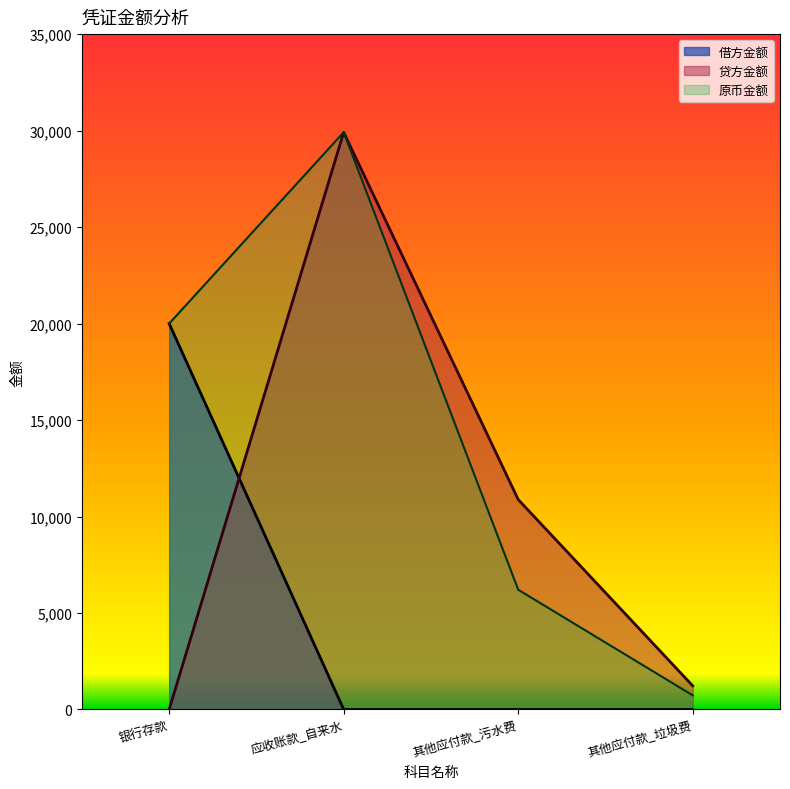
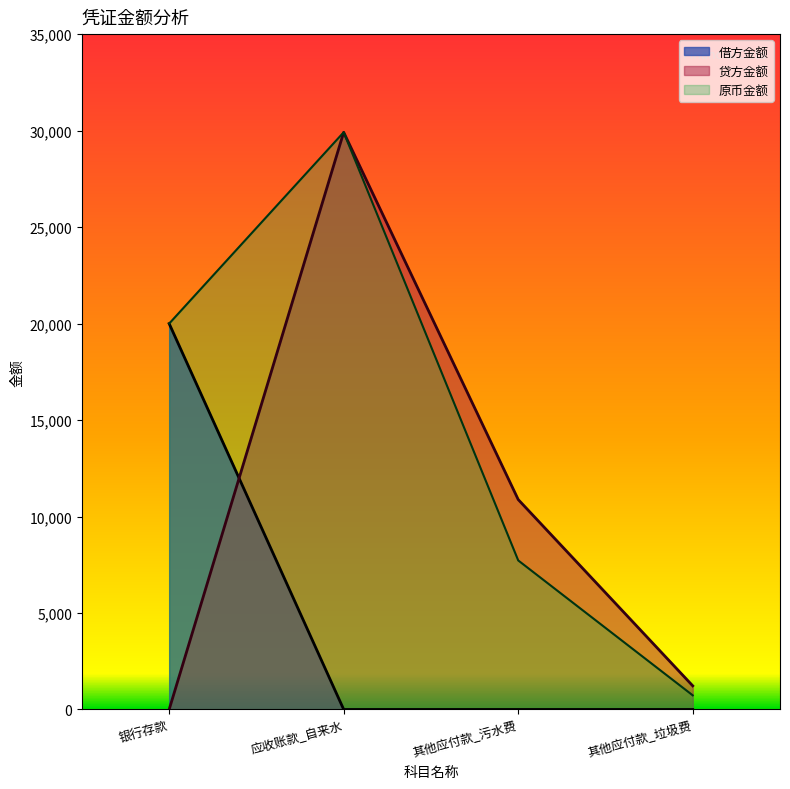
  {
    "借方金额": {
      "应收账款_自来水": "0",
      "其他应付款_污水费": "0",
      "其他应付款_垃圾费": "0"
    },
    "贷方金额": {
      "银行存款": "0",
      "其他应付款_污水费": "10,900",
      "其他应付款_垃圾费": "1,200"
    },
    "原币金额": {
-     "其他应付款_污水费": "6,200",
+     "其他应付款_污水费": "7,700",
      "其他应付款_垃圾费": "700"
    }
  }
